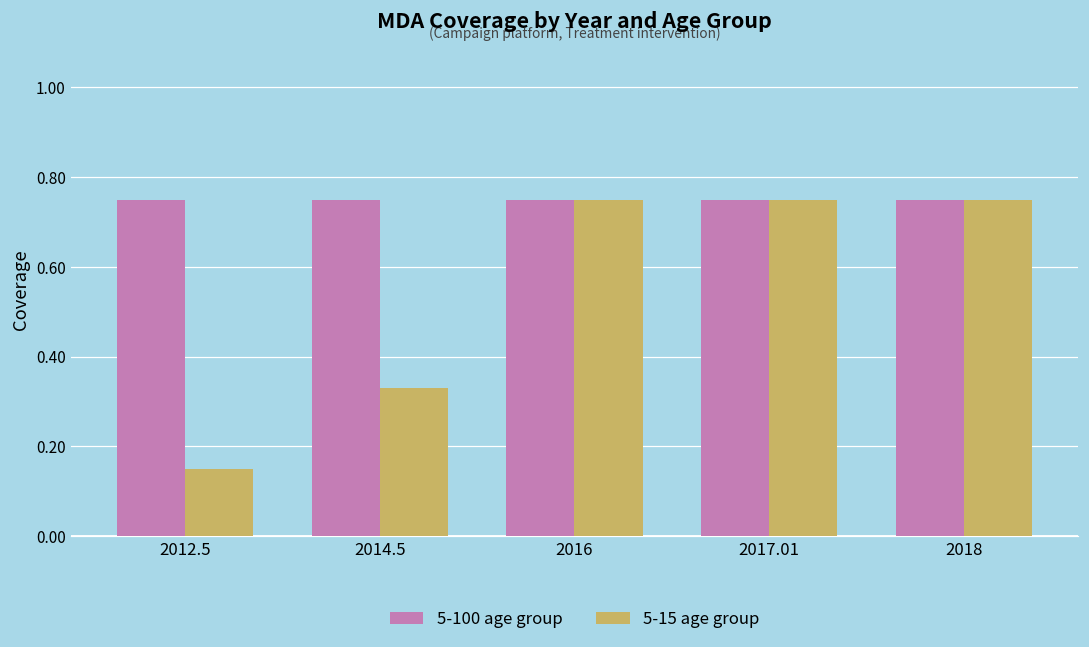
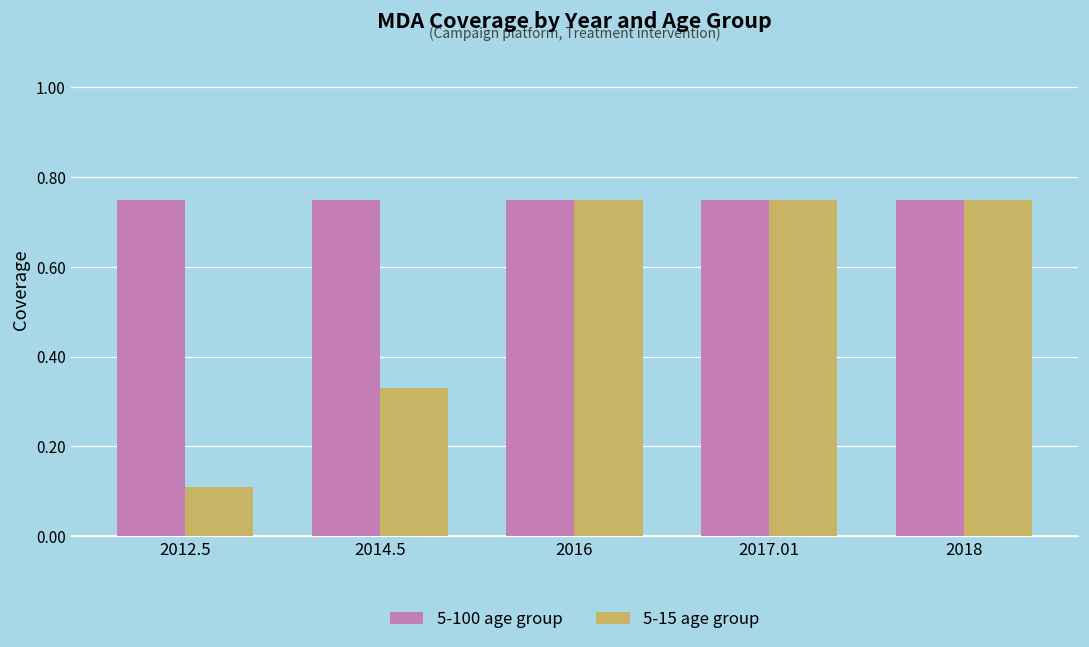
  {
    "5-100 age group": {
      "2012.5": 0.75,
      "2014.5": 0.75,
      "2016": 0.75,
      "2017.01": 0.75,
      "2018": 0.75
    },
    "5-15 age group": {
-     "2012.5": 0.15,
+     "2012.5": 0.11,
      "2014.5": 0.33,
      "2016": 0.75,
      "2017.01": 0.75,
      "2018": 0.75
    }
  }
